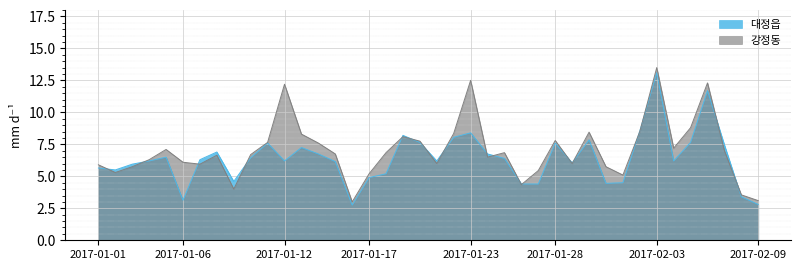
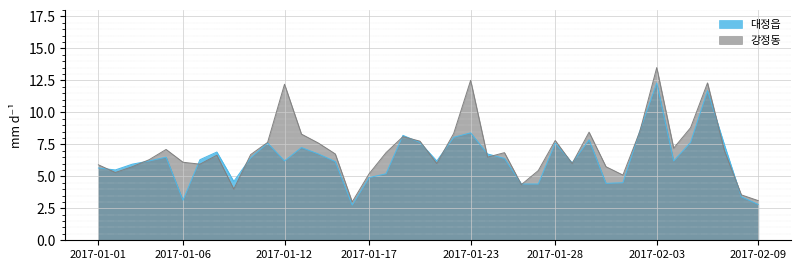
  {
    "대정읍": {
      "2017-01-01": 5.7,
      "2017-01-06": 3.1,
      "2017-01-12": 6.2,
      "2017-01-17": 4.9,
      "2017-01-23": 8.4,
-     "2017-02-03": 13.1,
+     "2017-02-03": 12.3,
      "2017-02-09": 2.8
    },
    "강정동": {
      "2017-01-01": 5.9,
      "2017-01-06": 6.1,
      "2017-01-12": 12.2,
      "2017-01-17": 5.2,
      "2017-01-23": 12.5,
      "2017-02-03": 13.5,
      "2017-02-09": 3.1
    }
  }
